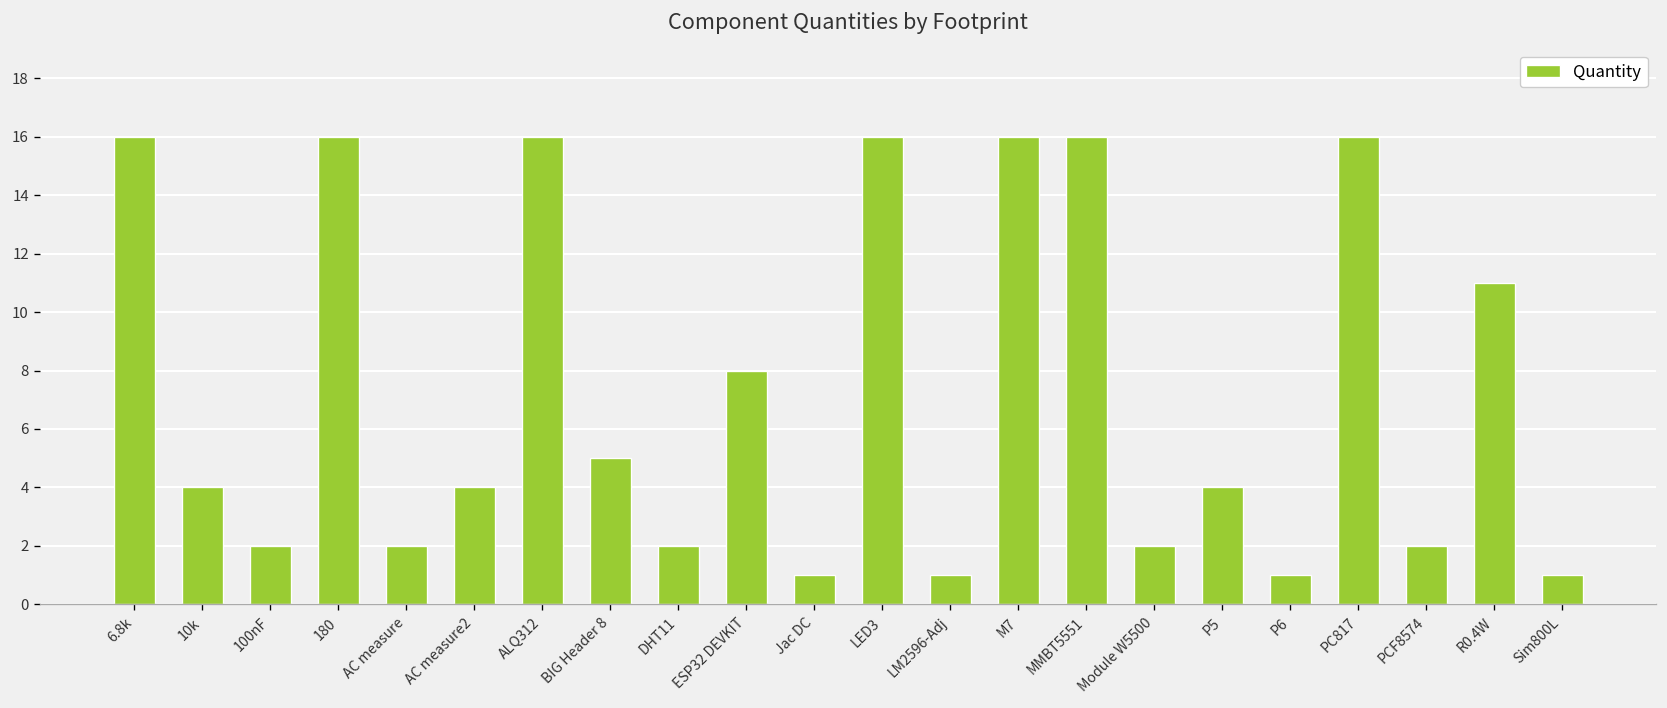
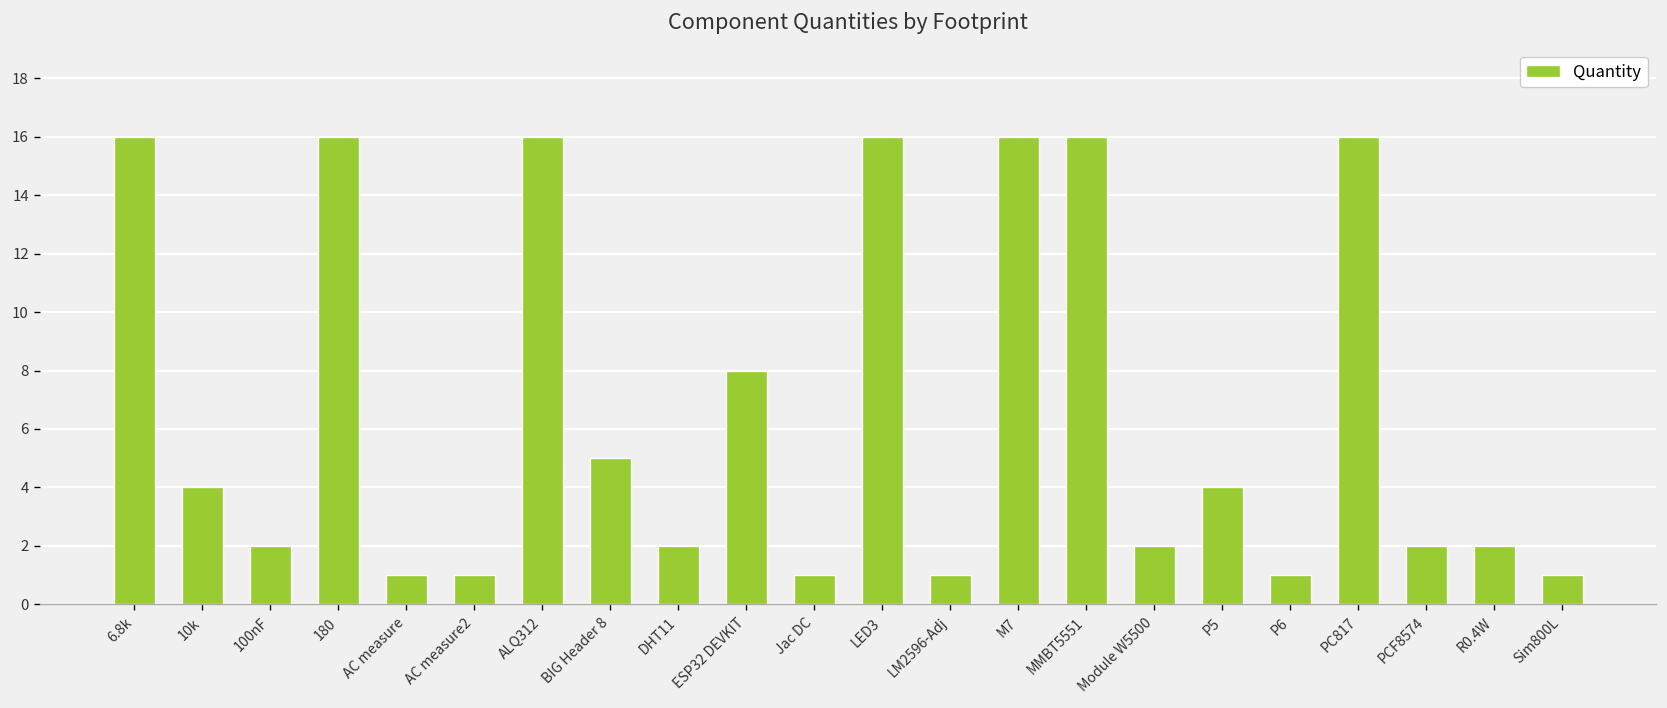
  {
    "6.8k": 16,
    "10k": 4,
    "100nF": 2,
    "180": 16,
-   "AC measure": 2,
-   "AC measure2": 4,
+   "AC measure": 1,
+   "AC measure2": 1,
    "ALQ312": 16,
    "BIG Header 8": 5,
    "DHT11": 2,
    "ESP32 DEVKIT": 8,
    "Jac DC": 1,
    "LED3": 16,
    "LM2596-Adj": 1,
    "M7": 16,
    "MMBT5551": 16,
    "Module W5500": 2,
    "P5": 4,
    "P6": 1,
    "PC817": 16,
    "PCF8574": 2,
-   "R0.4W": 11,
+   "R0.4W": 2,
    "Sim800L": 1
  }
